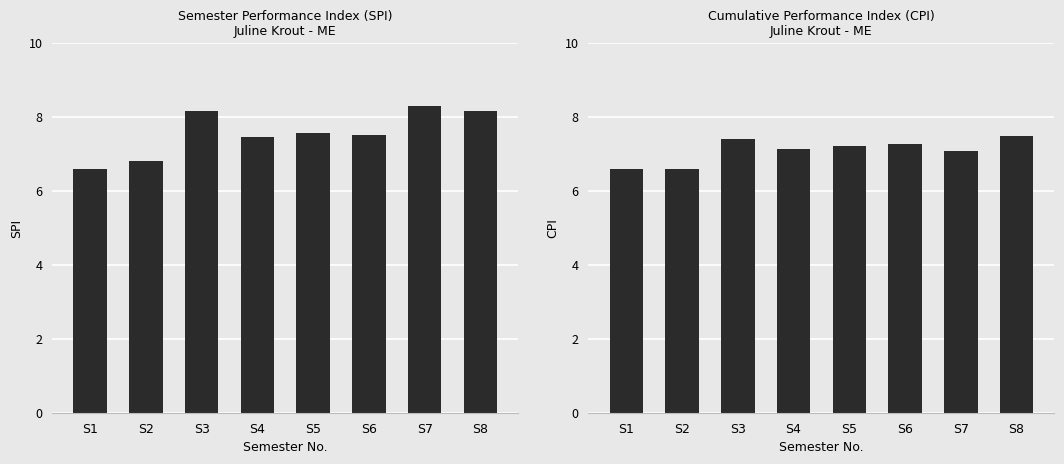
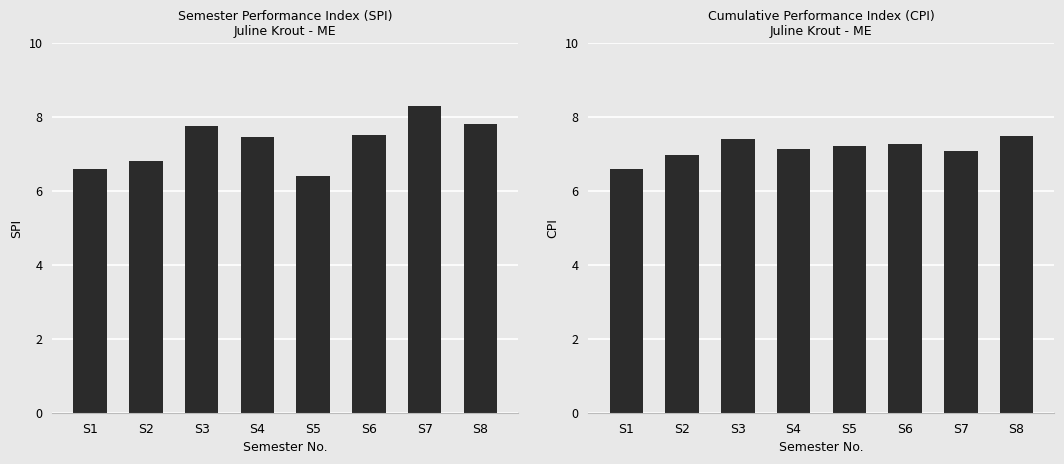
  {
    "Semester Performance Index (SPI) Juline Krout - ME": {
      "S1": 6.6,
      "S2": 6.8,
-     "S3": 8.2,
+     "S3": 7.7,
      "S4": 7.5,
-     "S5": 7.6,
+     "S5": 6.4,
      "S6": 7.5,
      "S7": 8.3,
-     "S8": 8.2
+     "S8": 7.8
    },
    "Cumulative Performance Index (CPI) Juline Krout - ME": {
      "S1": 6.6,
-     "S2": 6.6,
+     "S2": 7.0,
      "S3": 7.4,
      "S4": 7.1,
      "S5": 7.2,
      "S6": 7.3,
      "S7": 7.1,
      "S8": 7.5
    }
  }
